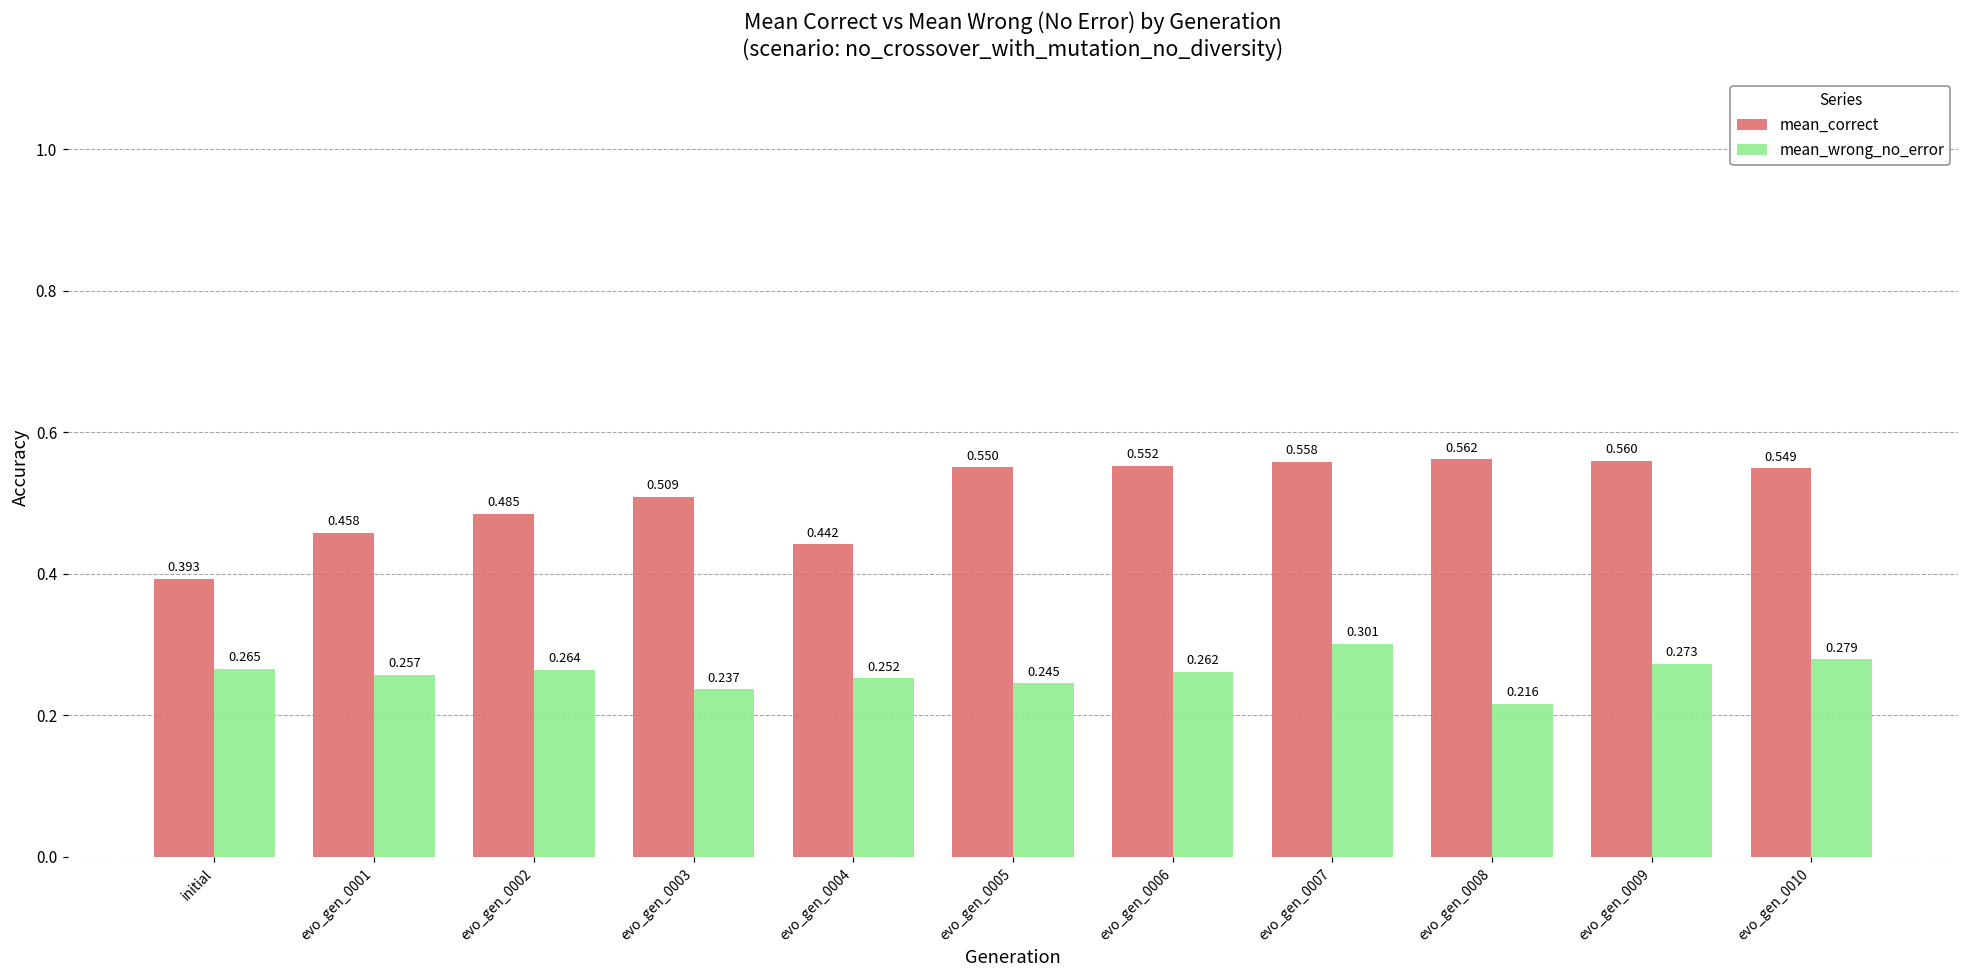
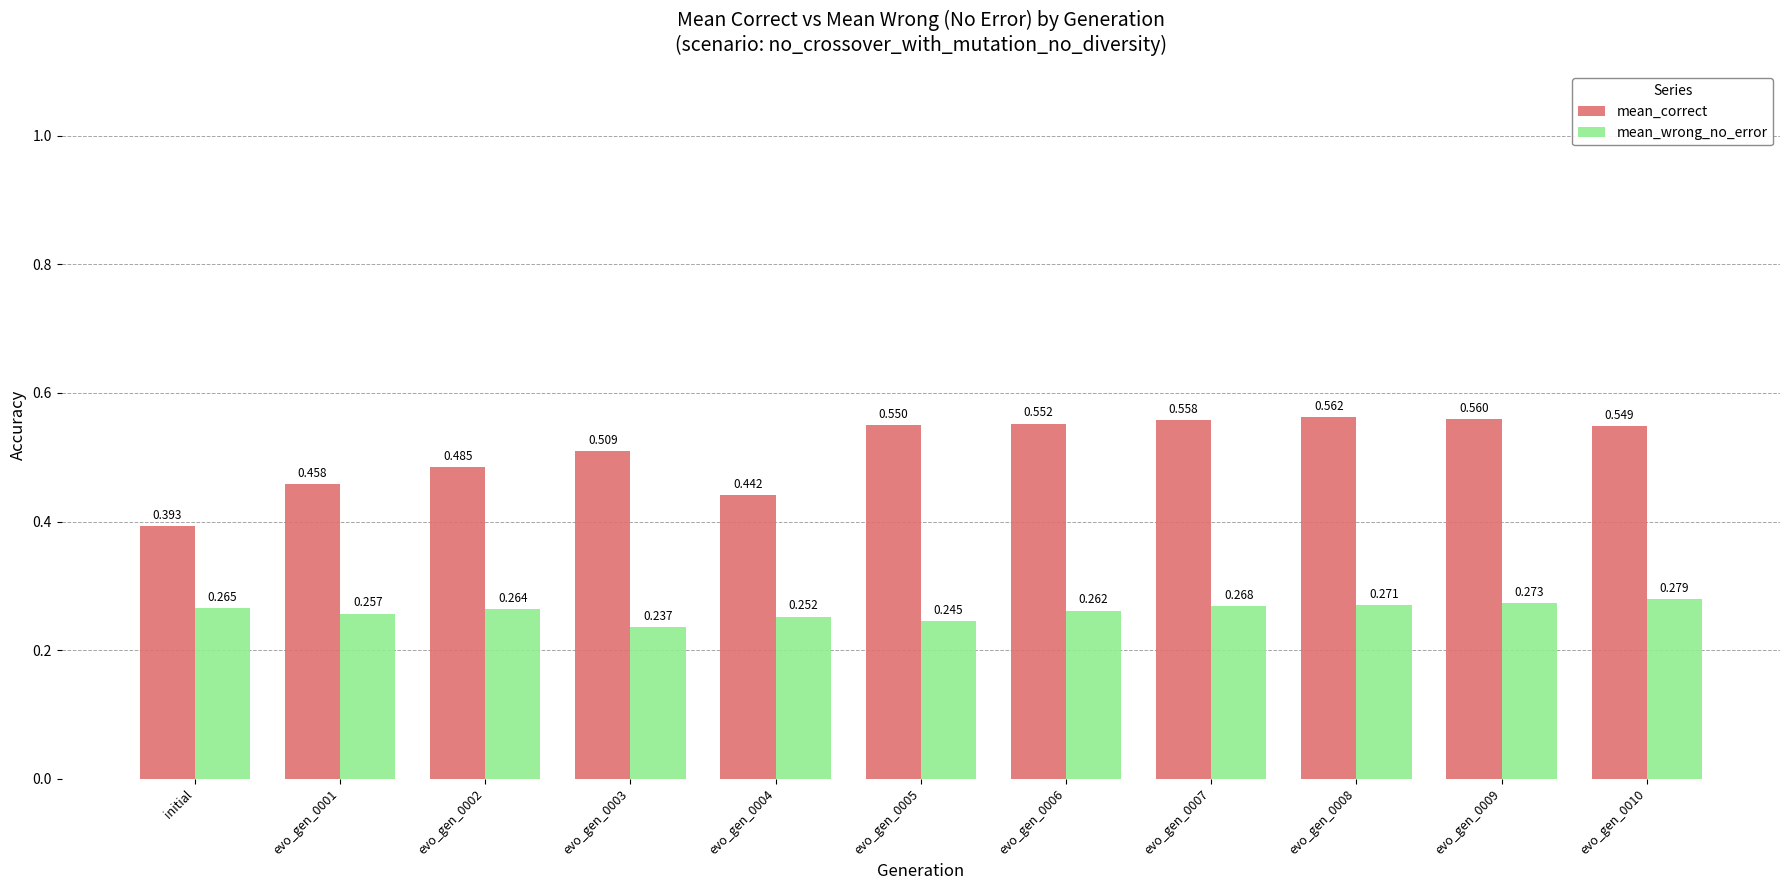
  {
    "mean_correct": {
      "initial": 0.393,
      "evo_gen_0001": 0.458,
      "evo_gen_0002": 0.485,
      "evo_gen_0003": 0.509,
      "evo_gen_0004": 0.442,
      "evo_gen_0005": 0.550,
      "evo_gen_0006": 0.552,
      "evo_gen_0007": 0.558,
      "evo_gen_0008": 0.562,
      "evo_gen_0009": 0.560,
      "evo_gen_0010": 0.549
    },
    "mean_wrong_no_error": {
      "initial": 0.265,
      "evo_gen_0001": 0.257,
      "evo_gen_0002": 0.264,
      "evo_gen_0003": 0.237,
      "evo_gen_0004": 0.252,
      "evo_gen_0005": 0.245,
      "evo_gen_0006": 0.262,
-     "evo_gen_0007": 0.301,
-     "evo_gen_0008": 0.216,
+     "evo_gen_0007": 0.268,
+     "evo_gen_0008": 0.271,
      "evo_gen_0009": 0.273,
      "evo_gen_0010": 0.279
    }
  }
